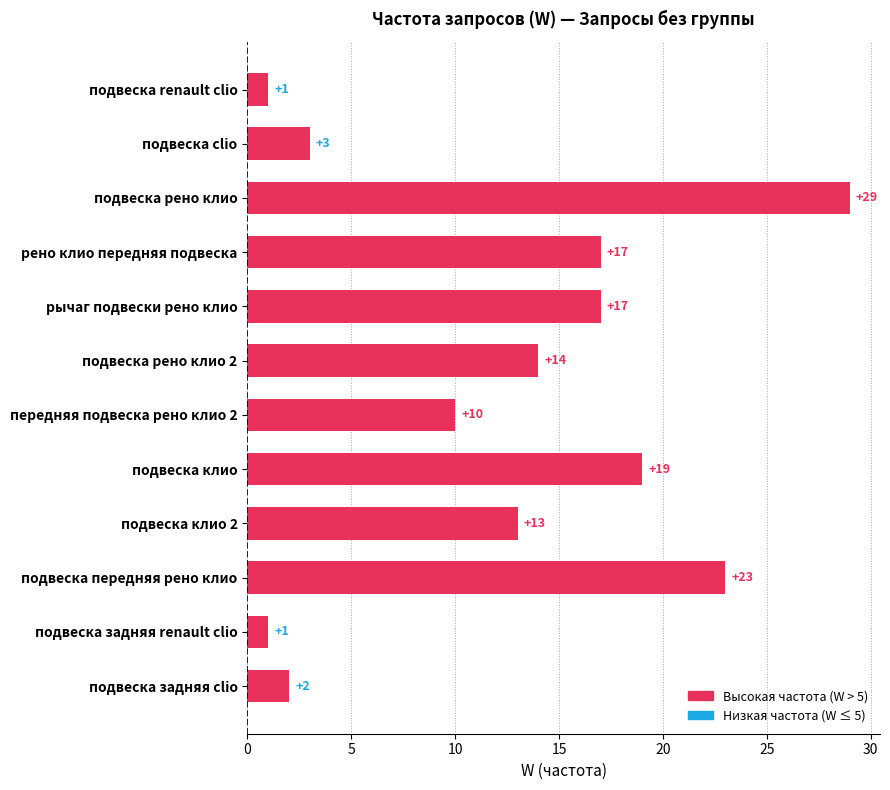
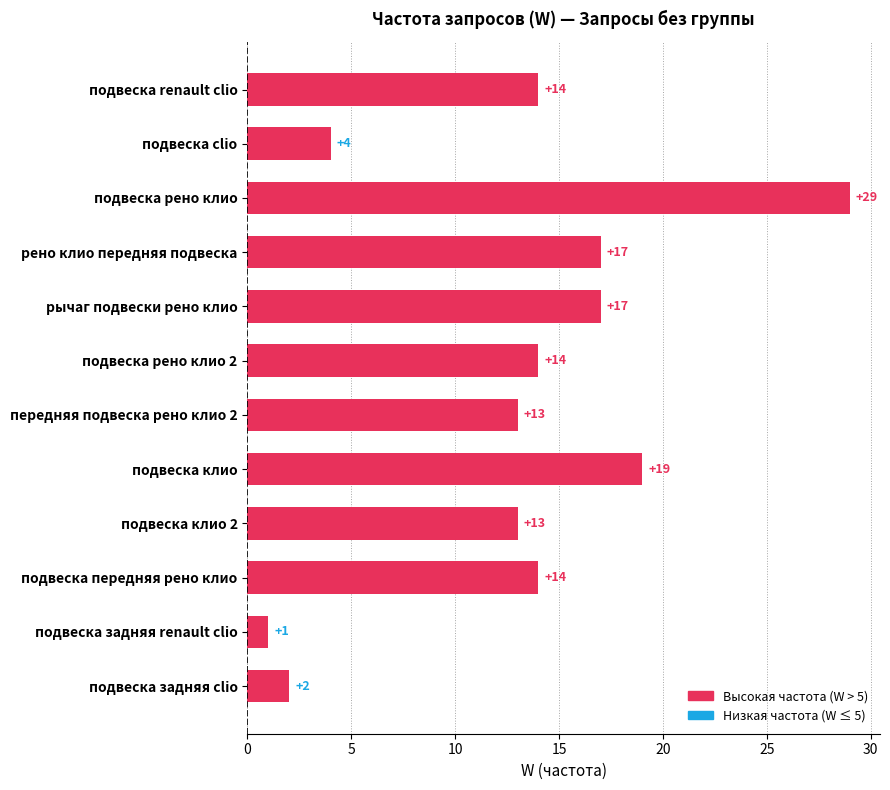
  {
-   "подвеска renault clio": "+1",
-   "подвеска clio": "+3",
+   "подвеска renault clio": "+14",
+   "подвеска clio": "+4",
    "подвеска рено клио": "+29",
    "рено клио передняя подвеска": "+17",
    "рычаг подвески рено клио": "+17",
    "подвеска рено клио 2": "+14",
-   "передняя подвеска рено клио 2": "+10",
+   "передняя подвеска рено клио 2": "+13",
    "подвеска клио": "+19",
    "подвеска клио 2": "+13",
-   "подвеска передняя рено клио": "+23",
+   "подвеска передняя рено клио": "+14",
    "подвеска задняя renault clio": "+1",
    "подвеска задняя clio": "+2"
  }
